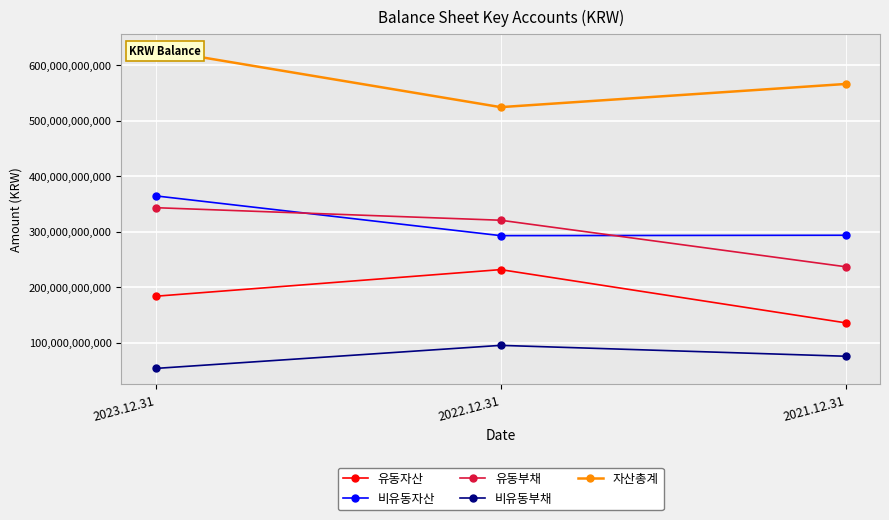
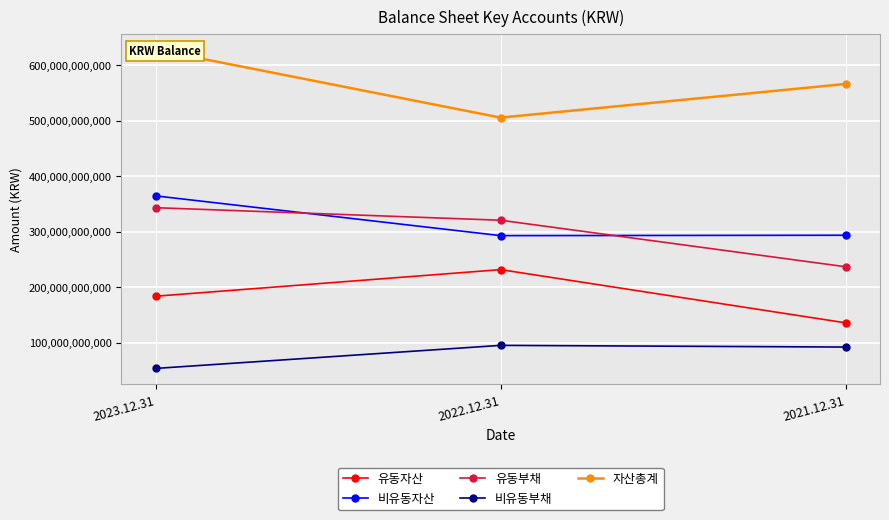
  {
    "유동자산": {
      "2023.12.31": "180,000,000,000",
      "2022.12.31": "230,000,000,000",
      "2021.12.31": "140,000,000,000"
    },
    "비유동자산": {
      "2023.12.31": "360,000,000,000",
      "2022.12.31": "290,000,000,000",
      "2021.12.31": "290,000,000,000"
    },
    "유동부채": {
      "2023.12.31": "340,000,000,000",
      "2022.12.31": "320,000,000,000",
      "2021.12.31": "240,000,000,000"
    },
    "비유동부채": {
      "2023.12.31": "50,000,000,000",
      "2022.12.31": "100,000,000,000",
-     "2021.12.31": "80,000,000,000"
+     "2021.12.31": "90,000,000,000"
    },
    "자산총계": {
-     "2022.12.31": "520,000,000,000",
+     "2022.12.31": "510,000,000,000",
      "2021.12.31": "570,000,000,000"
    }
  }
